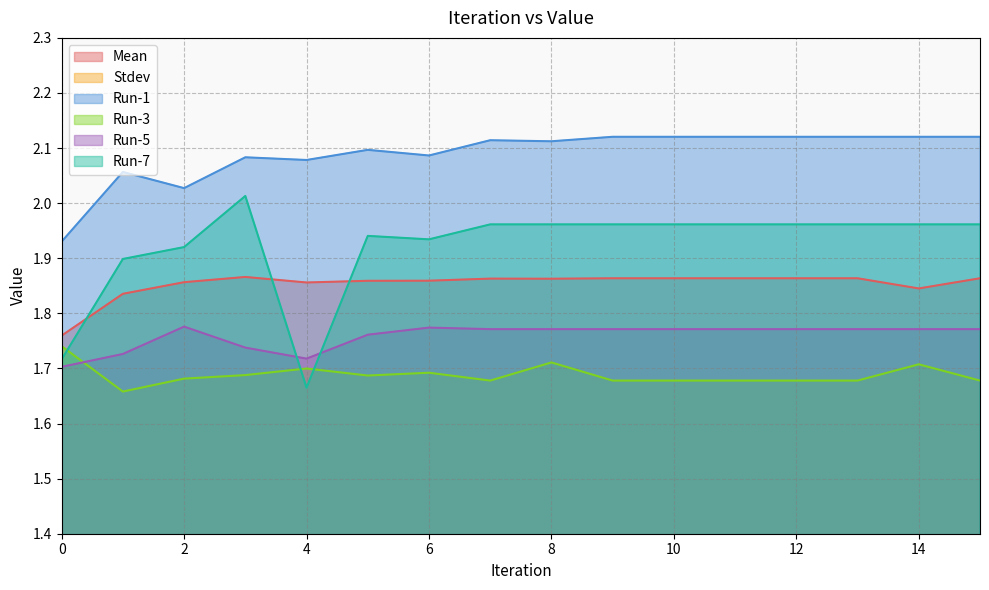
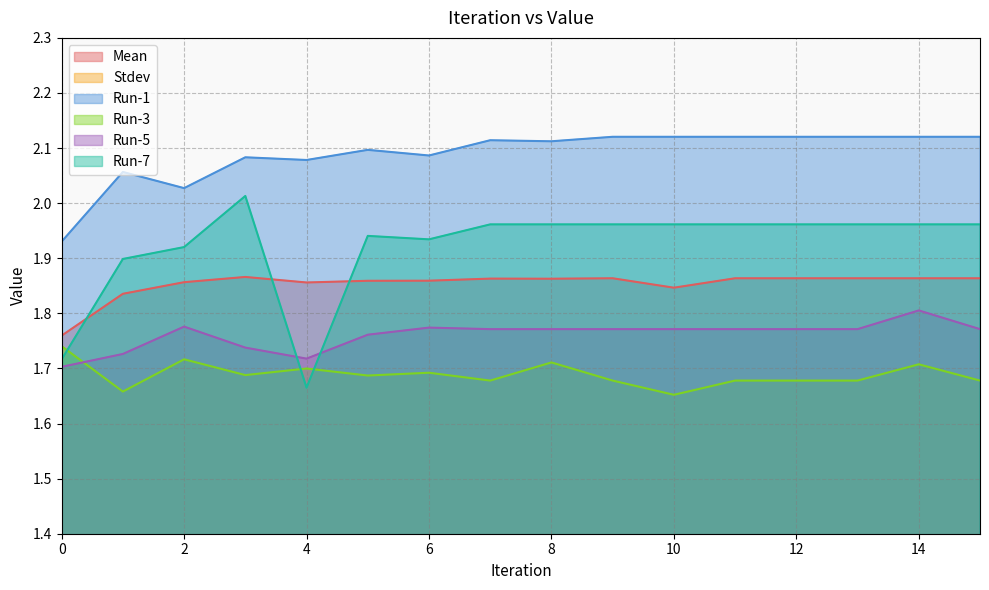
  {
    "Mean": {
      "0": 1.76,
      "2": 1.86,
      "4": 1.86,
      "6": 1.86,
      "8": 1.86,
-     "10": 1.86,
+     "10": 1.85,
      "12": 1.86,
-     "14": 1.85
+     "14": 1.86
    },
    "Run-1": {
      "0": 1.93,
      "2": 2.03,
      "4": 2.08,
      "6": 2.09,
      "8": 2.11,
      "10": 2.12,
      "12": 2.12,
      "14": 2.12
    },
    "Run-3": {
      "0": 1.74,
-     "2": 1.68,
+     "2": 1.72,
      "4": 1.70,
      "6": 1.69,
      "8": 1.71,
-     "10": 1.68,
+     "10": 1.65,
      "12": 1.68,
      "14": 1.71
    },
    "Run-5": {
      "0": 1.70,
      "2": 1.78,
      "4": 1.72,
      "6": 1.77,
      "8": 1.77,
      "10": 1.77,
      "12": 1.77,
-     "14": 1.77
+     "14": 1.81
    },
    "Run-7": {
      "0": 1.72,
      "2": 1.92,
      "4": 1.67,
      "6": 1.93,
      "8": 1.96,
      "10": 1.96,
      "12": 1.96,
      "14": 1.96
    }
  }
